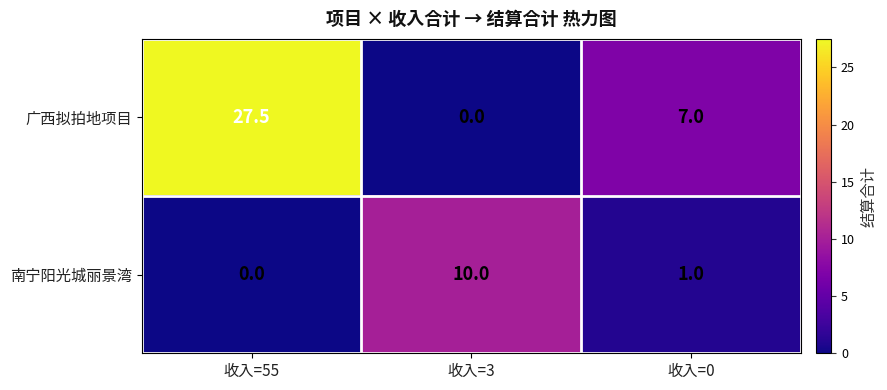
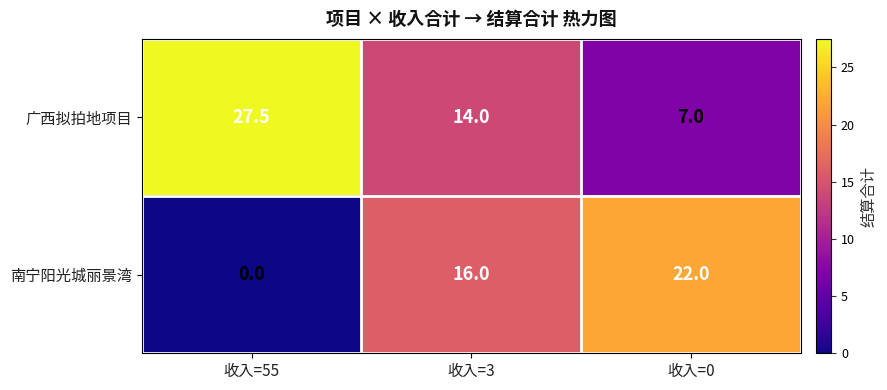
  {
    "广西拟拍地项目": {
      "收入=55": 27.5,
-     "收入=3": 0.0,
+     "收入=3": 14.0,
      "收入=0": 7.0
    },
    "南宁阳光城丽景湾": {
      "收入=55": 0.0,
-     "收入=3": 10.0,
-     "收入=0": 1.0
+     "收入=3": 16.0,
+     "收入=0": 22.0
    }
  }
